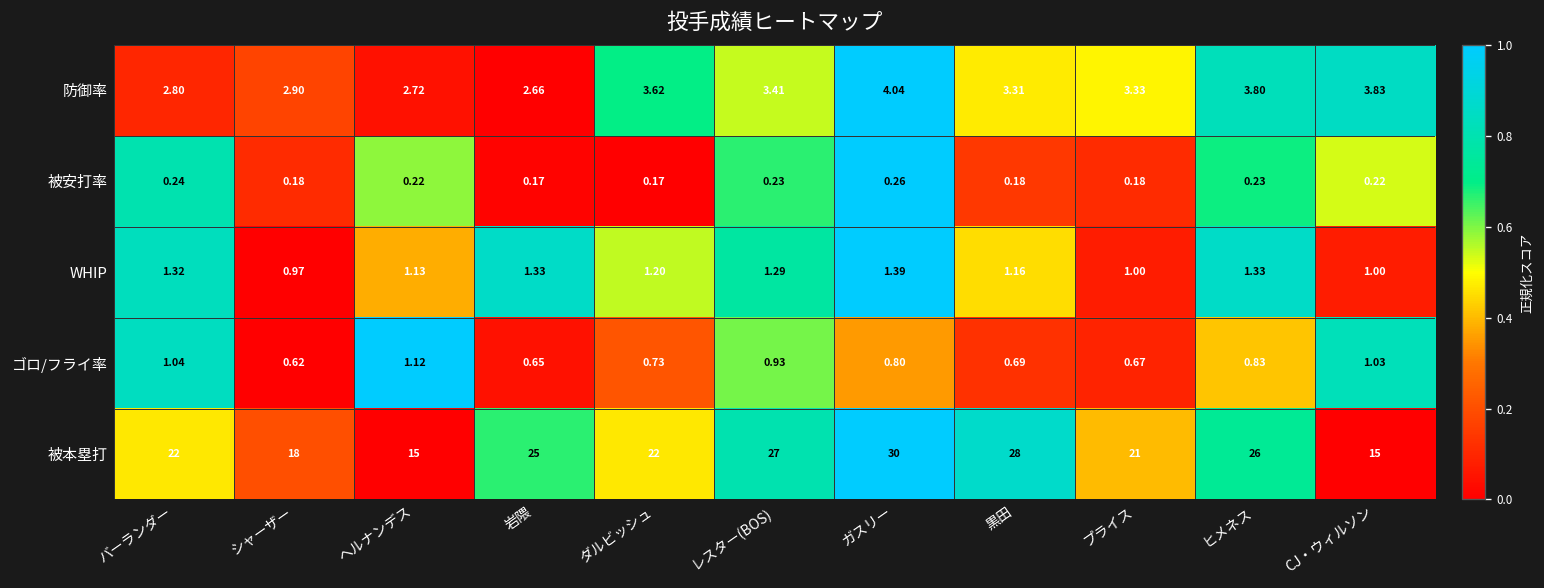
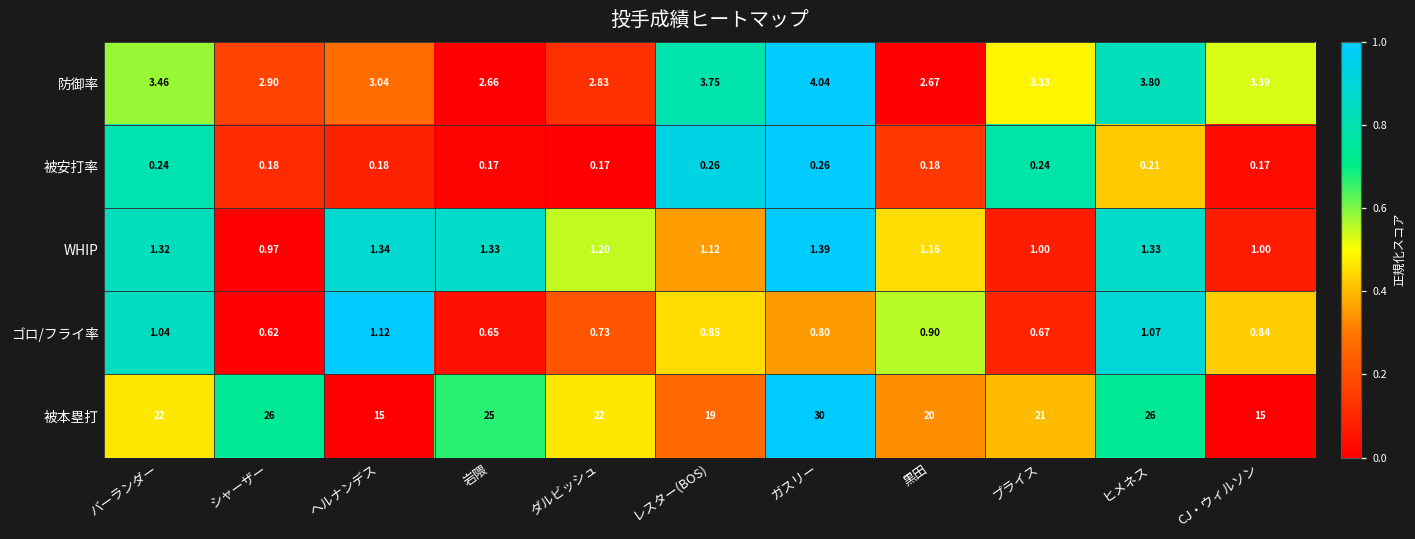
  {
    "防御率": {
-     "バーランダー": 2.80,
+     "バーランダー": 3.46,
      "シャーザー": 2.90,
-     "ヘルナンデス": 2.72,
+     "ヘルナンデス": 3.04,
      "岩隈": 2.66,
-     "ダルビッシュ": 3.62,
-     "レスター(BOS)": 3.41,
+     "ダルビッシュ": 2.83,
+     "レスター(BOS)": 3.75,
      "ガスリー": 4.04,
-     "黒田": 3.31,
+     "黒田": 2.67,
      "プライス": 3.33,
      "ヒメネス": 3.80,
-     "CJ・ウィルソン": 3.83
+     "CJ・ウィルソン": 3.39
    },
    "被安打率": {
      "バーランダー": 0.24,
      "シャーザー": 0.18,
-     "ヘルナンデス": 0.22,
+     "ヘルナンデス": 0.18,
      "岩隈": 0.17,
      "ダルビッシュ": 0.17,
-     "レスター(BOS)": 0.23,
+     "レスター(BOS)": 0.26,
      "ガスリー": 0.26,
      "黒田": 0.18,
-     "プライス": 0.18,
-     "ヒメネス": 0.23,
-     "CJ・ウィルソン": 0.22
+     "プライス": 0.24,
+     "ヒメネス": 0.21,
+     "CJ・ウィルソン": 0.17
    },
    "WHIP": {
      "バーランダー": 1.32,
      "シャーザー": 0.97,
-     "ヘルナンデス": 1.13,
+     "ヘルナンデス": 1.34,
      "岩隈": 1.33,
      "ダルビッシュ": 1.20,
-     "レスター(BOS)": 1.29,
+     "レスター(BOS)": 1.12,
      "ガスリー": 1.39,
      "黒田": 1.16,
      "プライス": 1.00,
      "ヒメネス": 1.33,
      "CJ・ウィルソン": 1.00
    },
    "ゴロ/フライ率": {
      "バーランダー": 1.04,
      "シャーザー": 0.62,
      "ヘルナンデス": 1.12,
      "岩隈": 0.65,
      "ダルビッシュ": 0.73,
-     "レスター(BOS)": 0.93,
+     "レスター(BOS)": 0.85,
      "ガスリー": 0.80,
-     "黒田": 0.69,
+     "黒田": 0.90,
      "プライス": 0.67,
-     "ヒメネス": 0.83,
-     "CJ・ウィルソン": 1.03
+     "ヒメネス": 1.07,
+     "CJ・ウィルソン": 0.84
    },
    "被本塁打": {
      "バーランダー": 22,
-     "シャーザー": 18,
+     "シャーザー": 26,
      "ヘルナンデス": 15,
      "岩隈": 25,
      "ダルビッシュ": 22,
-     "レスター(BOS)": 27,
+     "レスター(BOS)": 19,
      "ガスリー": 30,
-     "黒田": 28,
+     "黒田": 20,
      "プライス": 21,
      "ヒメネス": 26,
      "CJ・ウィルソン": 15
    }
  }
